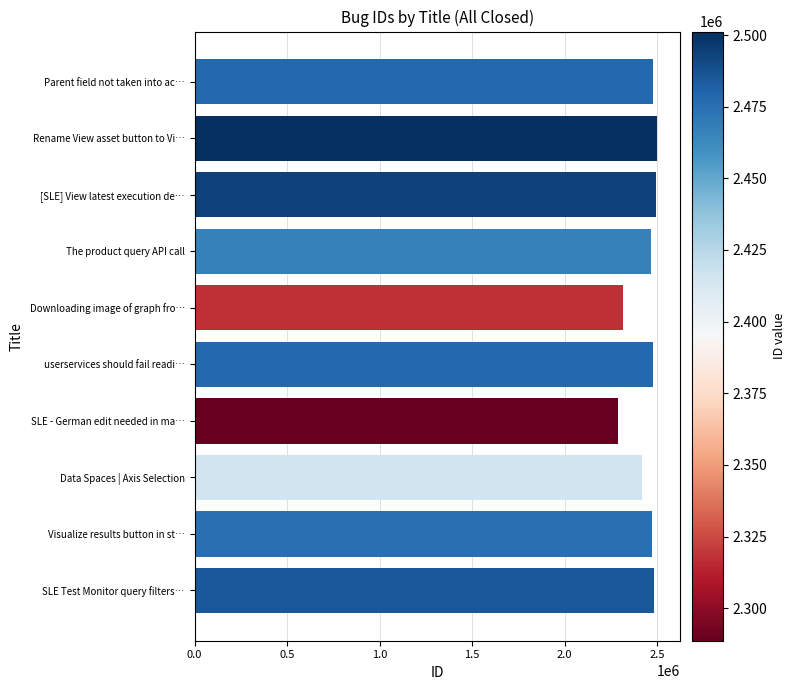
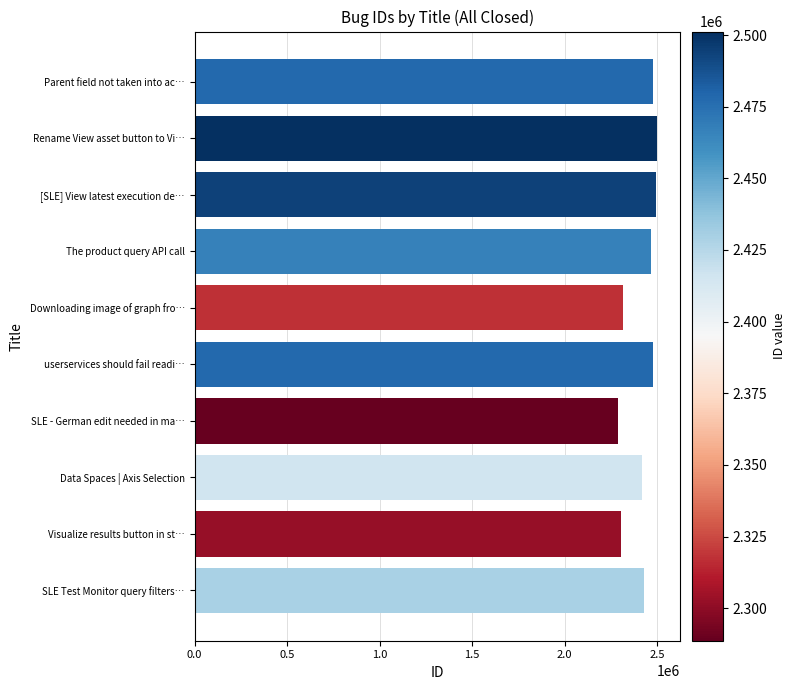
  {
    "Parent field not taken into ac…": 2480000,
    "Rename View asset button to Vi…": 2500000,
    "[SLE] View latest execution de…": 2490000,
    "The product query API call": 2470000,
    "Downloading image of graph fro…": 2320000,
    "userservices should fail readi…": 2480000,
    "SLE - German edit needed in ma…": 2290000,
    "Data Spaces | Axis Selection": 2420000,
-   "Visualize results button in st…": 2470000,
-   "SLE Test Monitor query filters…": 2490000
+   "Visualize results button in st…": 2300000,
+   "SLE Test Monitor query filters…": 2430000
  }
